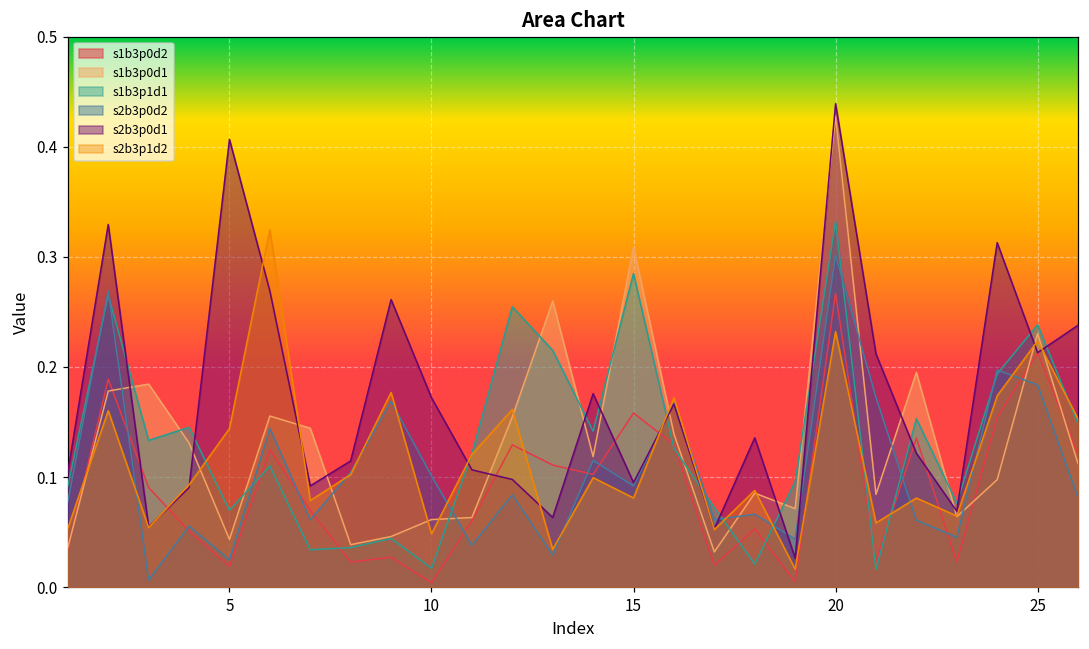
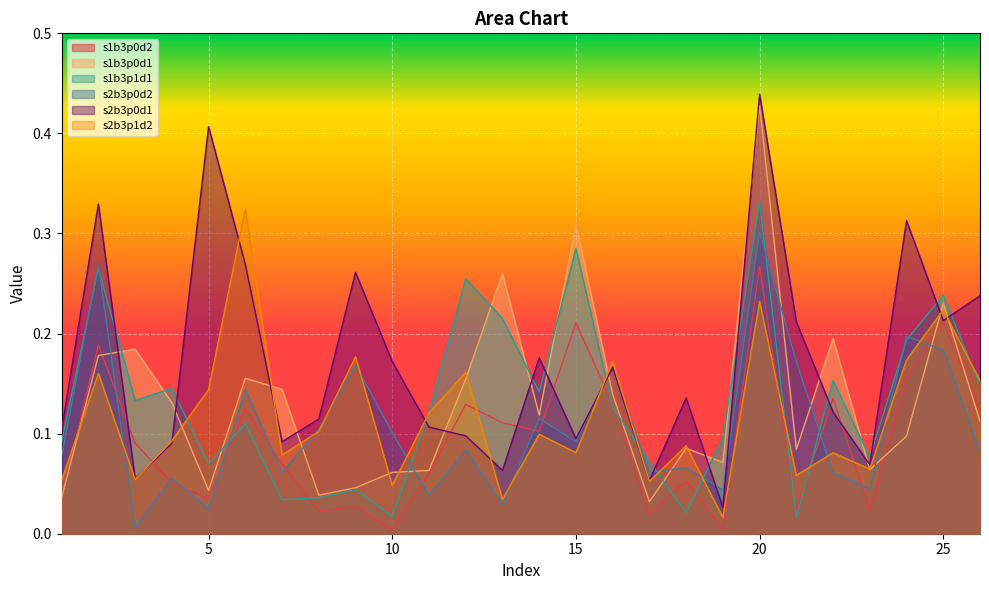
  {
    "s1b3p0d2": {
-     "5": 0.019,
+     "5": 0.035,
      "10": 0.004,
-     "15": 0.158,
+     "15": 0.211,
      "20": 0.267
    },
    "s2b3p0d1": {
      "5": 0.407,
      "10": 0.172,
      "15": 0.095,
      "20": 0.439
    }
  }
